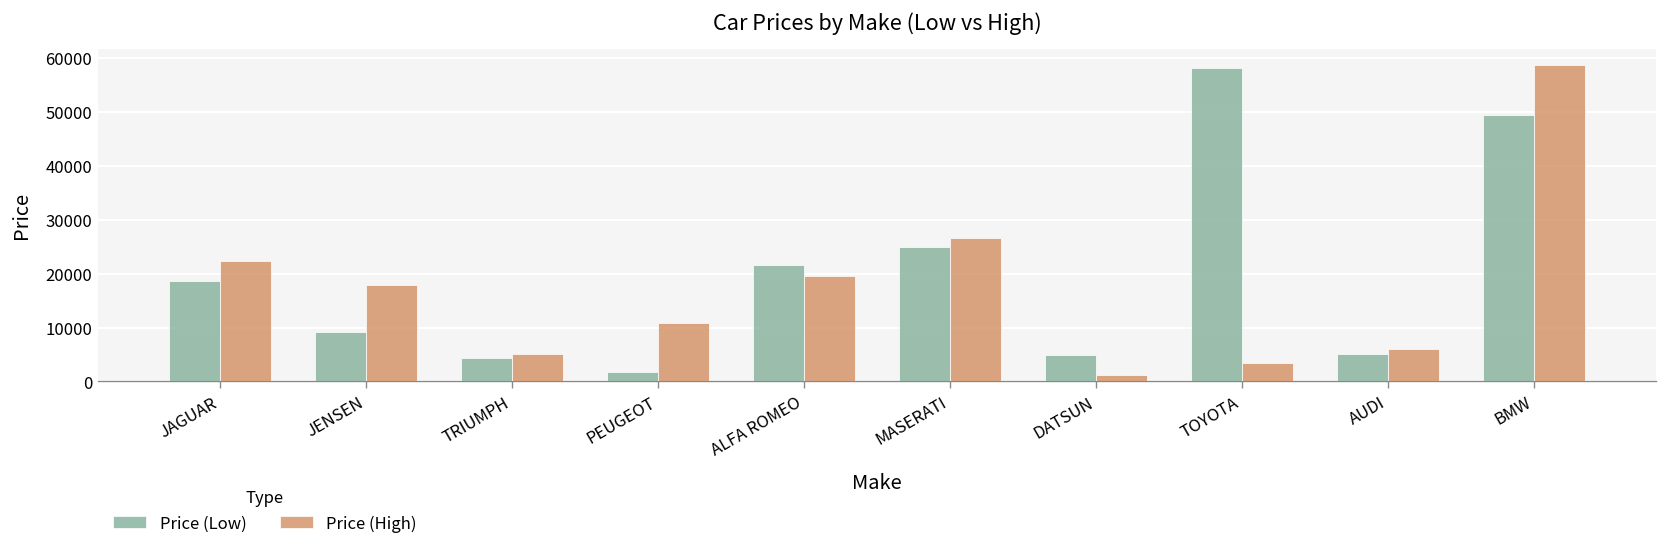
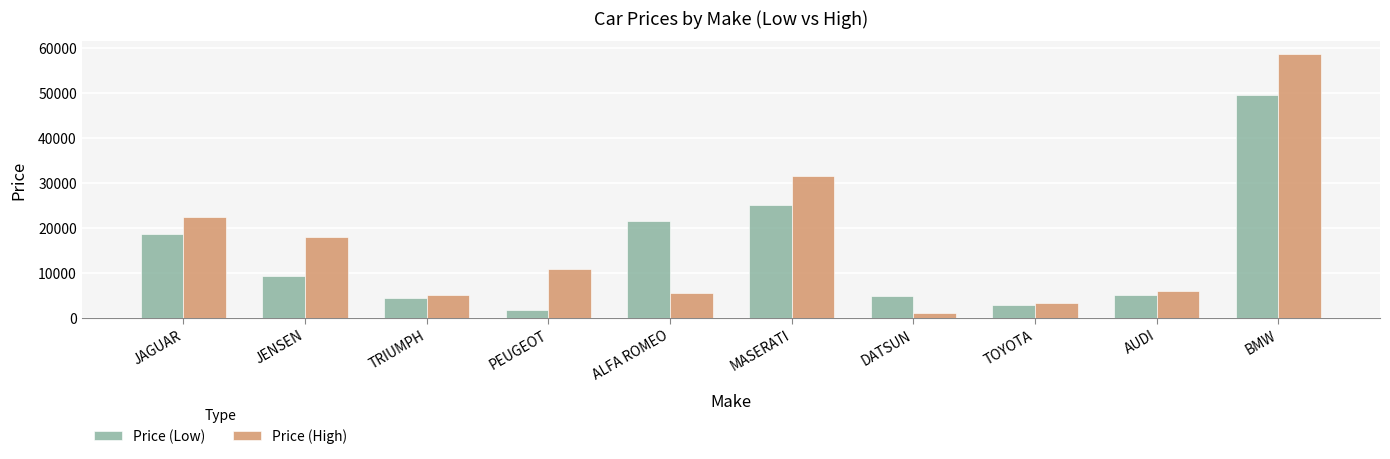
  {
    "Price (Low)": {
      "JAGUAR": 19000,
      "JENSEN": 9000,
      "TRIUMPH": 4000,
      "PEUGEOT": 2000,
      "ALFA ROMEO": 22000,
      "MASERATI": 25000,
      "DATSUN": 5000,
-     "TOYOTA": 58000,
+     "TOYOTA": 3000,
      "AUDI": 5000,
      "BMW": 50000
    },
    "Price (High)": {
      "JAGUAR": 22000,
      "JENSEN": 18000,
      "TRIUMPH": 5000,
      "PEUGEOT": 11000,
-     "ALFA ROMEO": 20000,
-     "MASERATI": 27000,
+     "ALFA ROMEO": 5000,
+     "MASERATI": 32000,
      "DATSUN": 1000,
      "TOYOTA": 3000,
      "AUDI": 6000,
      "BMW": 59000
    }
  }
